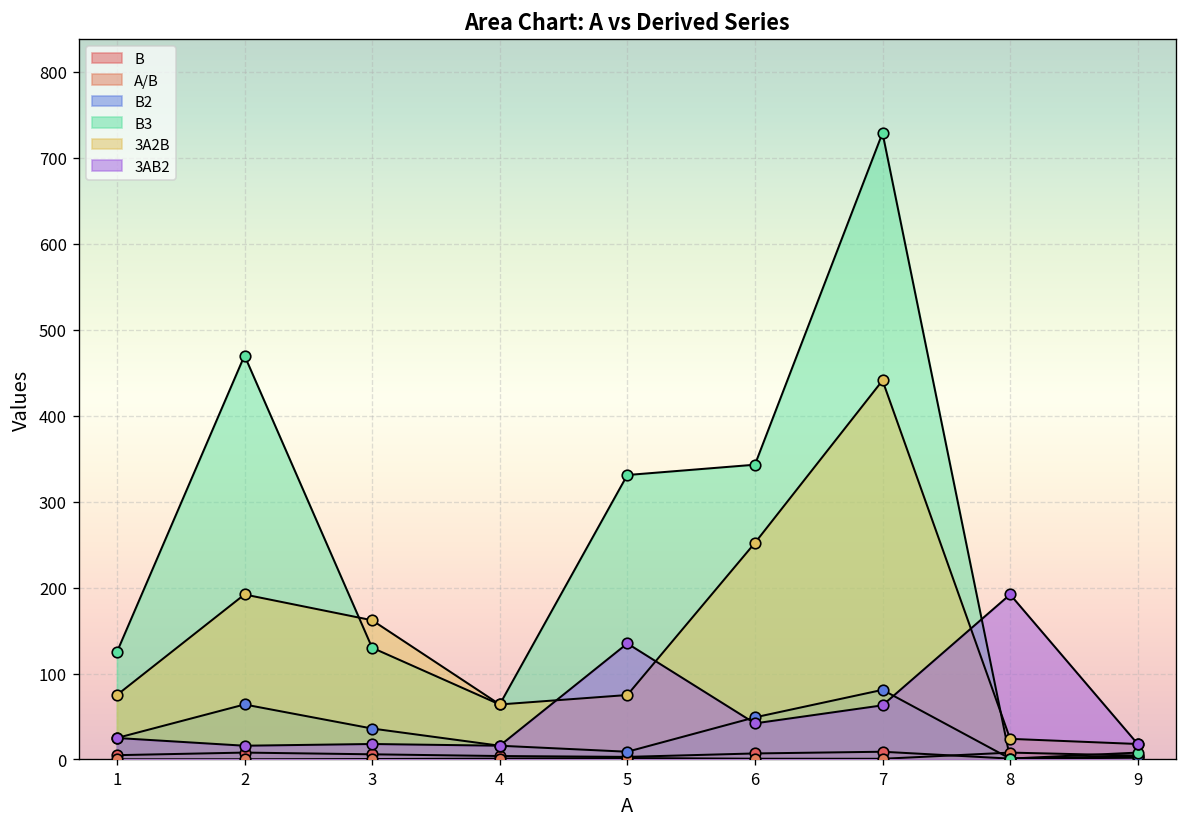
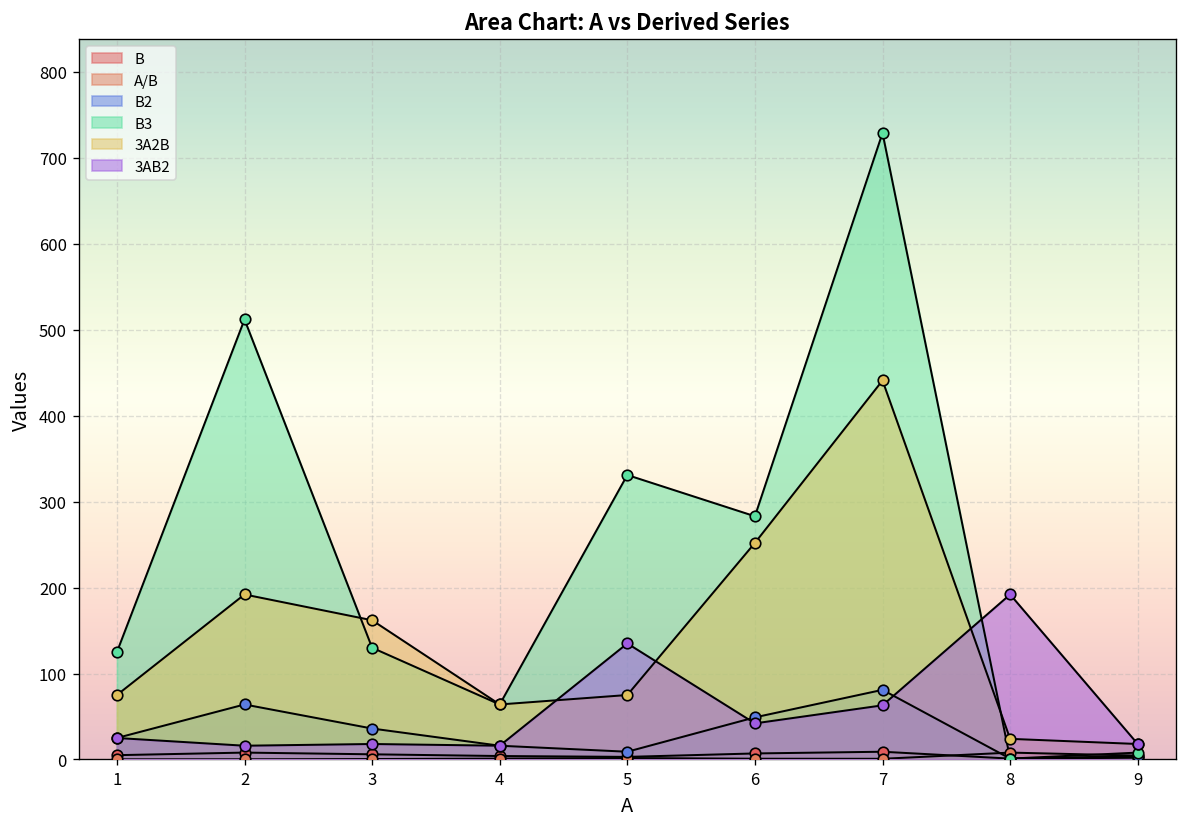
  {
    "B3": {
      "1": 130,
-     "2": 470,
+     "2": 510,
      "3": 130,
      "5": 330,
-     "6": 340,
+     "6": 280,
      "7": 730
    }
  }
